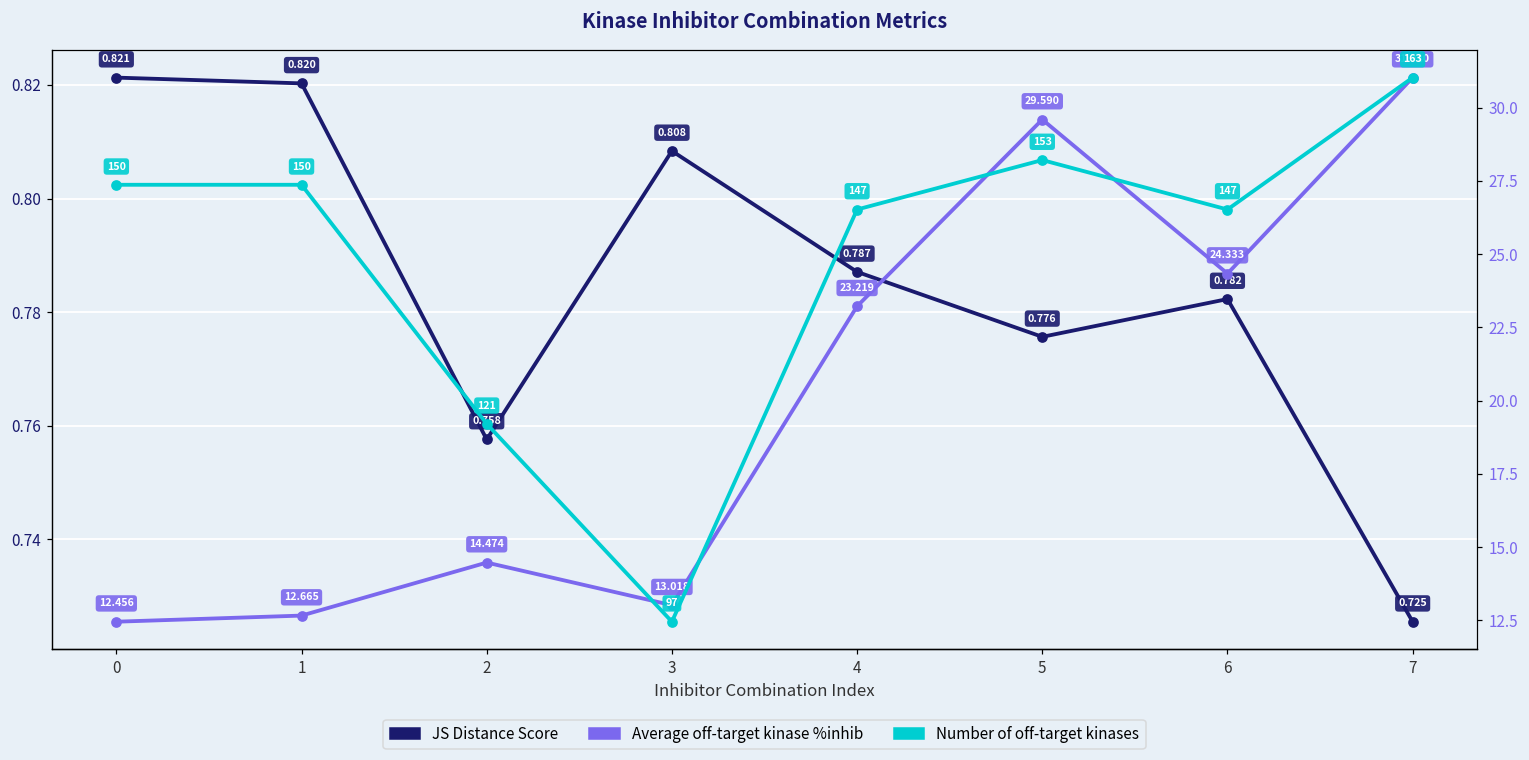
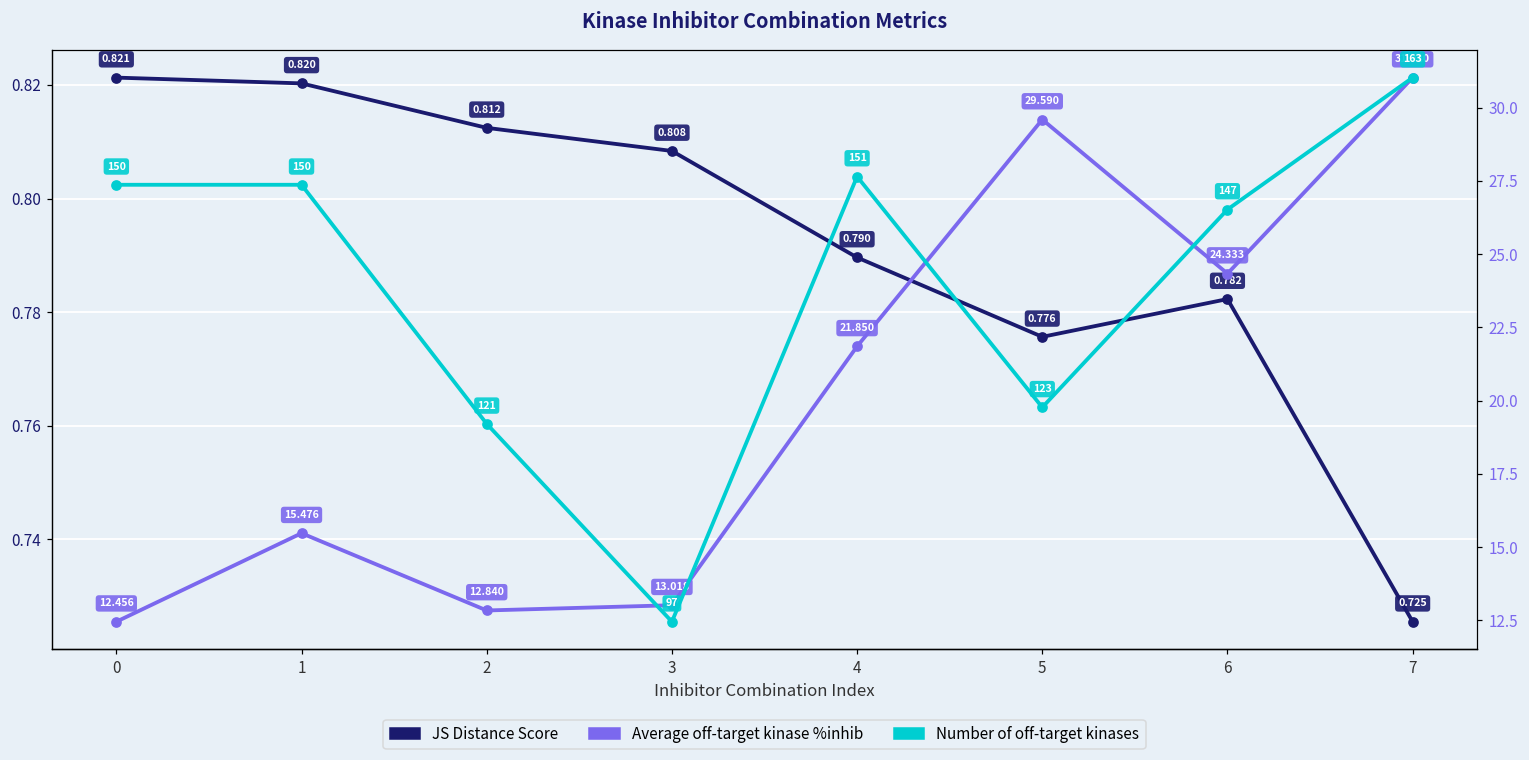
  {
    "JS Distance Score": {
-     "2": 0.758,
-     "4": 0.787
+     "2": 0.812,
+     "4": 0.790
    },
    "Average off-target kinase %inhib": {
-     "1": 12.665,
-     "2": 14.474,
-     "4": 23.219
+     "1": 15.476,
+     "2": 12.840,
+     "4": 21.850
    },
    "Number of off-target kinases": {
-     "4": 147,
-     "5": 153
+     "4": 151,
+     "5": 123
    }
  }
